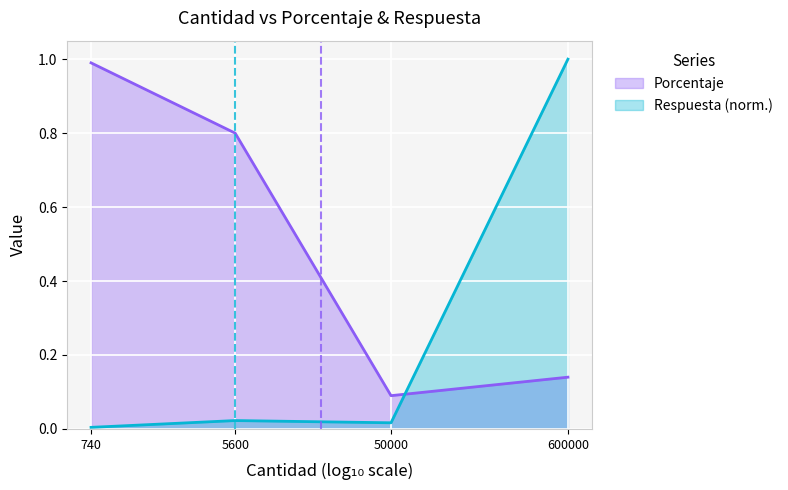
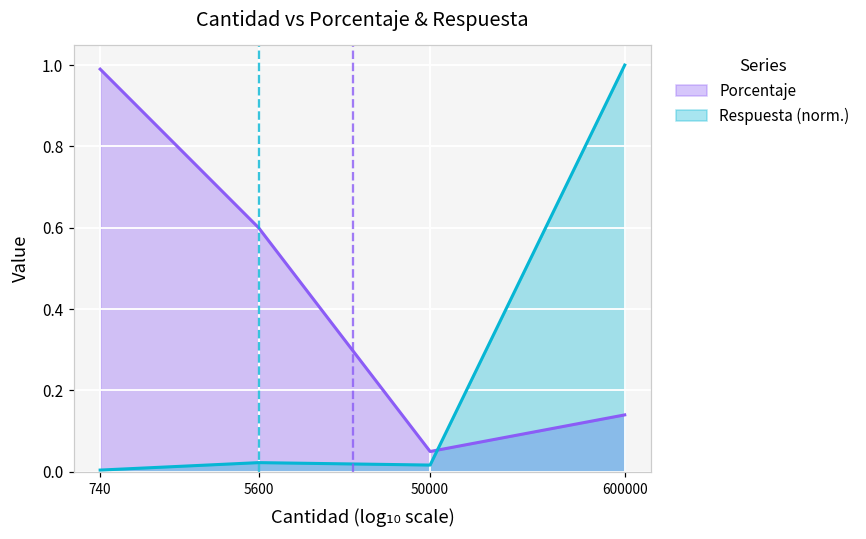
  {
    "Porcentaje": {
      "740": 0.99,
-     "5600": 0.8,
-     "50000": 0.09,
+     "5600": 0.6,
+     "50000": 0.05,
      "600000": 0.14
    },
    "Respuesta (norm.)": {
      "740": 0.00,
      "5600": 0.02,
      "50000": 0.02,
      "600000": 1.00
    }
  }
